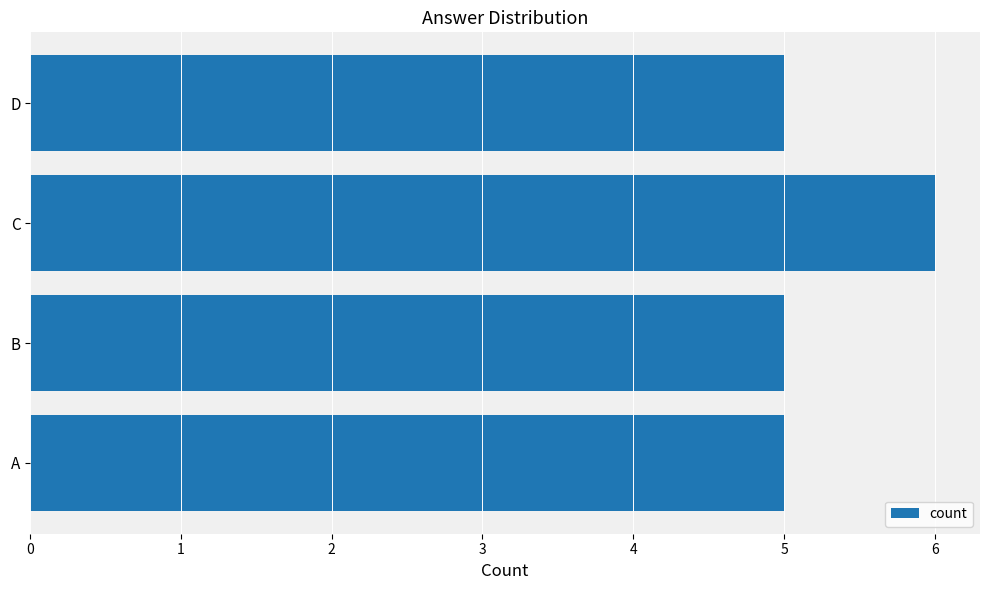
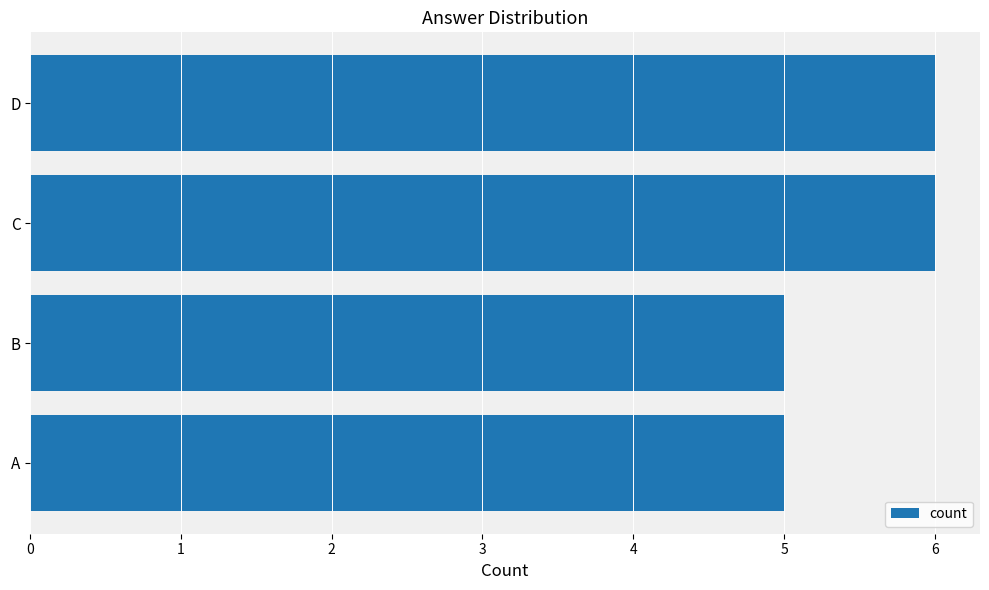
  {
-   "D": 5,
+   "D": 6,
    "C": 6,
    "B": 5,
    "A": 5
  }
